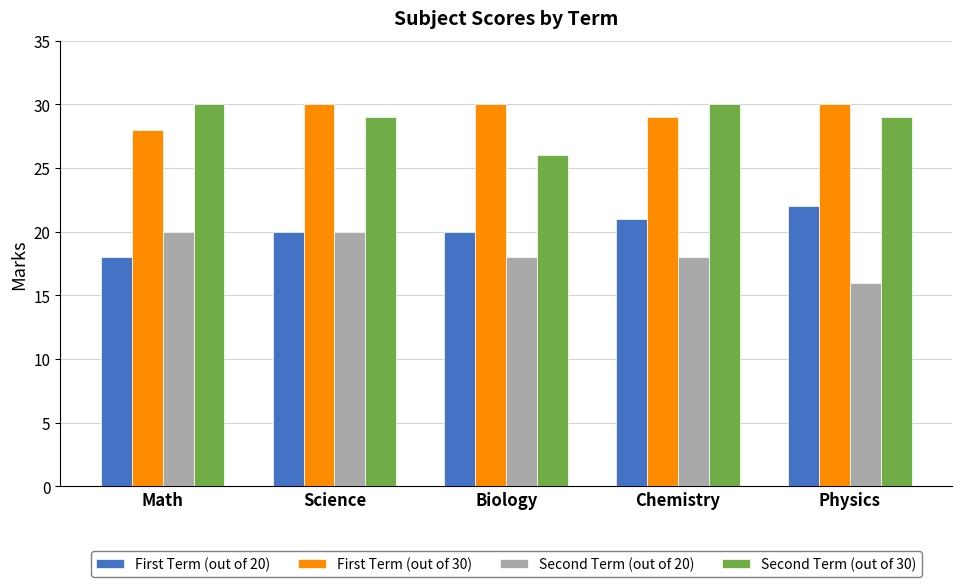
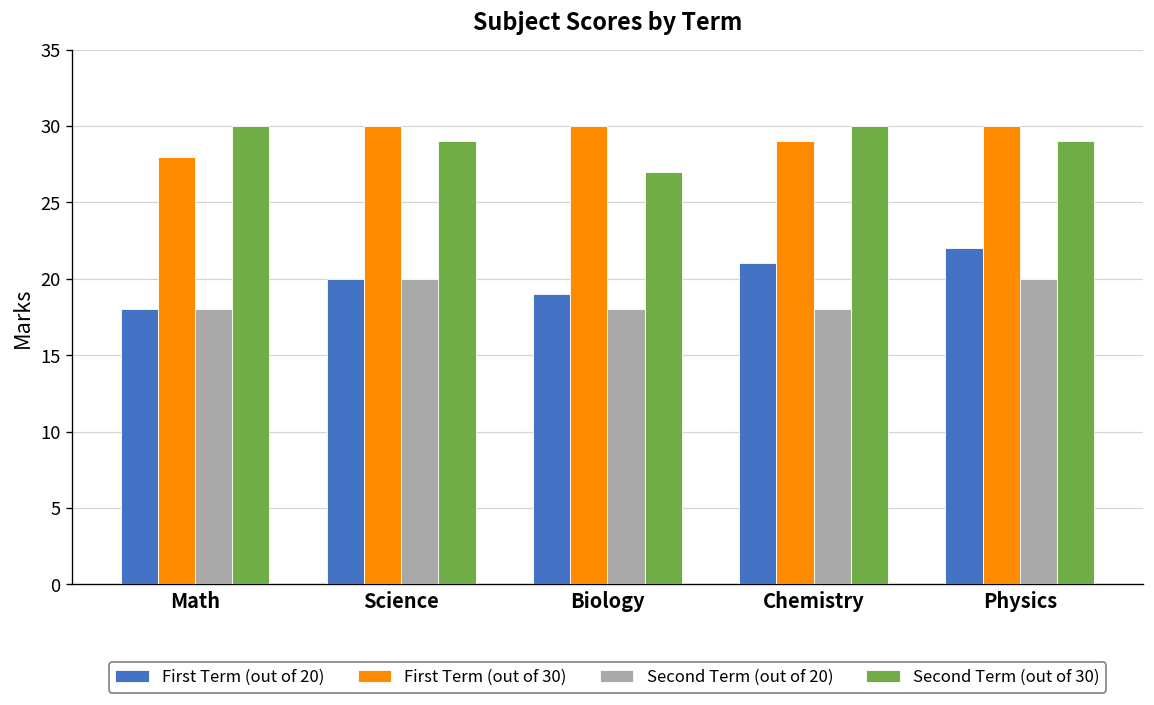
  {
    "First Term (out of 20)": {
      "Math": 18,
      "Science": 20,
-     "Biology": 20,
+     "Biology": 19,
      "Chemistry": 21,
      "Physics": 22
    },
    "First Term (out of 30)": {
      "Math": 28,
      "Science": 30,
      "Biology": 30,
      "Chemistry": 29,
      "Physics": 30
    },
    "Second Term (out of 20)": {
-     "Math": 20,
+     "Math": 18,
      "Science": 20,
      "Biology": 18,
      "Chemistry": 18,
-     "Physics": 16
+     "Physics": 20
    },
    "Second Term (out of 30)": {
      "Math": 30,
      "Science": 29,
-     "Biology": 26,
+     "Biology": 27,
      "Chemistry": 30,
      "Physics": 29
    }
  }
